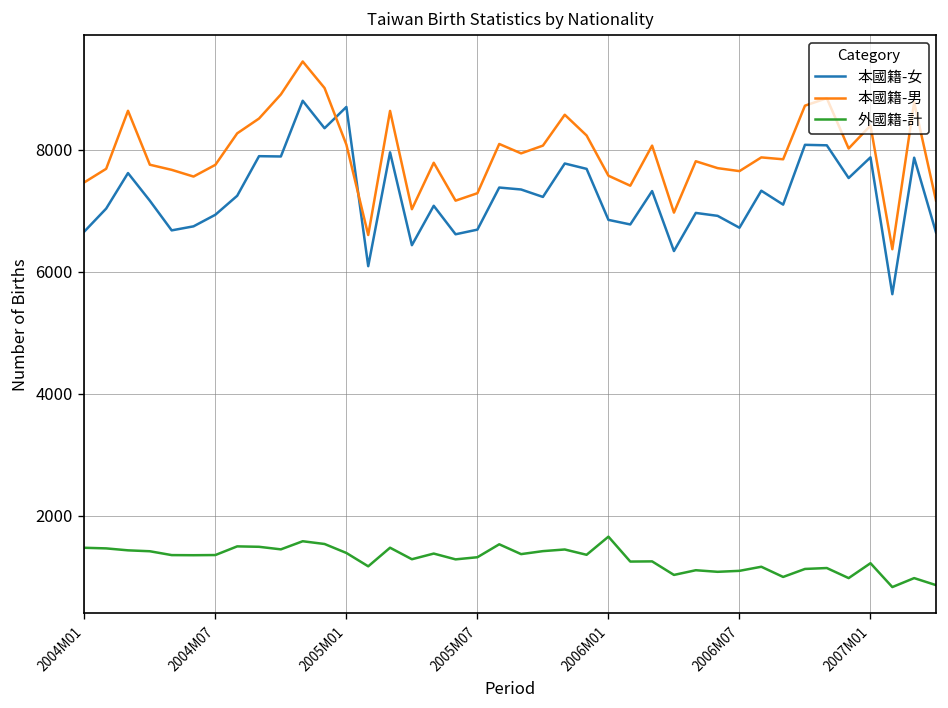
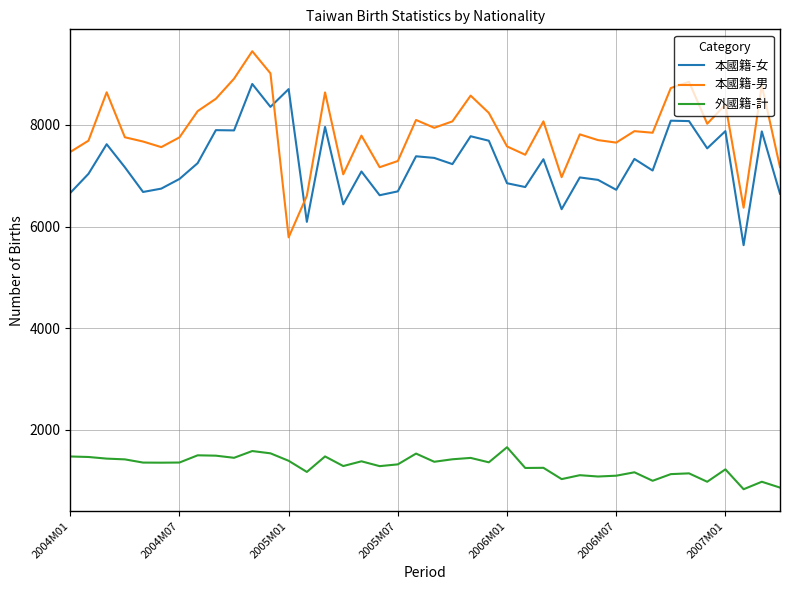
  {
    "本國籍-女": {
      "2004M01": 6700,
      "2004M07": 6900,
      "2005M01": 8700,
      "2005M07": 6700,
      "2006M01": 6900,
      "2006M07": 6700,
      "2007M01": 7900
    },
    "本國籍-男": {
      "2004M01": 7500,
      "2004M07": 7800,
-     "2005M01": 8100,
+     "2005M01": 5800,
      "2005M07": 7300,
      "2006M01": 7600,
      "2006M07": 7700
    },
    "外國籍-計": {
      "2004M01": 1500,
      "2004M07": 1400,
      "2005M01": 1400,
      "2005M07": 1300,
      "2006M01": 1700,
      "2006M07": 1100,
      "2007M01": 1200
    }
  }
